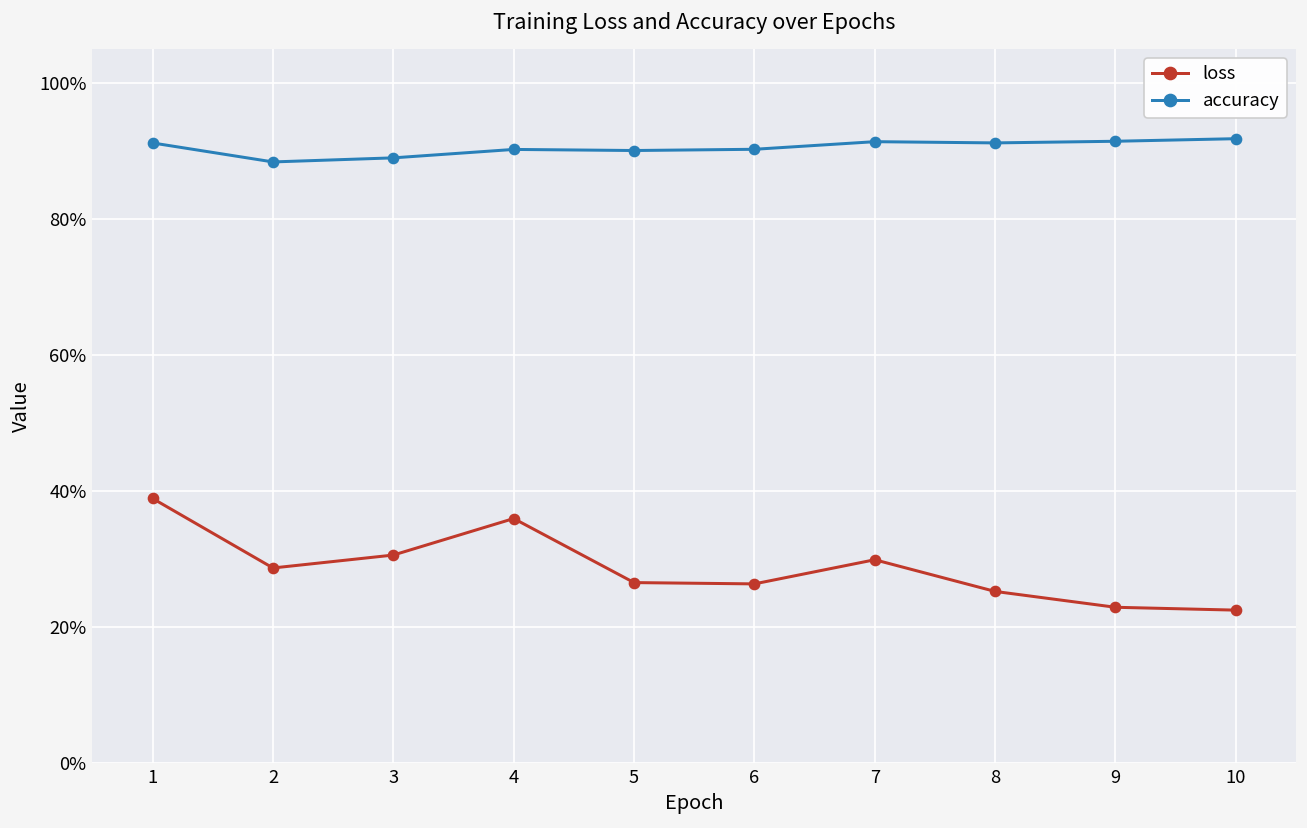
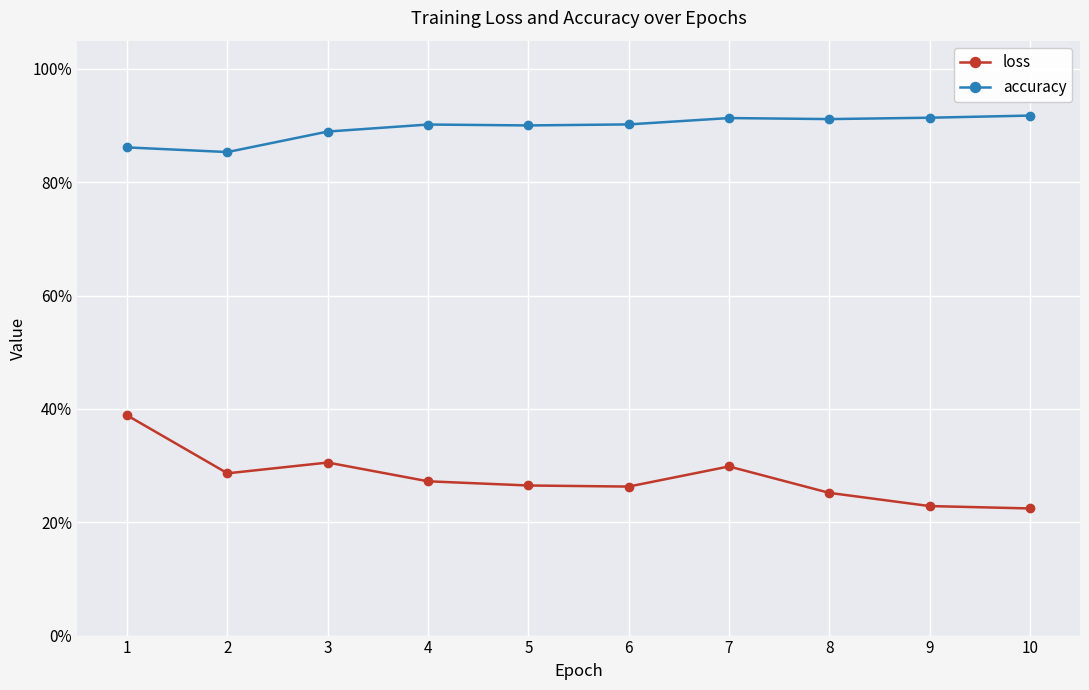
  {
    "loss": {
      "1": "39%",
      "2": "29%",
      "3": "31%",
-     "4": "36%",
+     "4": "27%",
      "5": "26%",
      "6": "26%",
      "7": "30%",
      "8": "25%",
      "9": "23%",
      "10": "22%"
    },
    "accuracy": {
-     "1": "91%",
-     "2": "88%",
+     "1": "86%",
+     "2": "85%",
      "3": "89%",
      "4": "90%",
      "5": "90%",
      "6": "90%",
      "7": "91%",
      "8": "91%",
      "9": "91%",
      "10": "92%"
    }
  }
